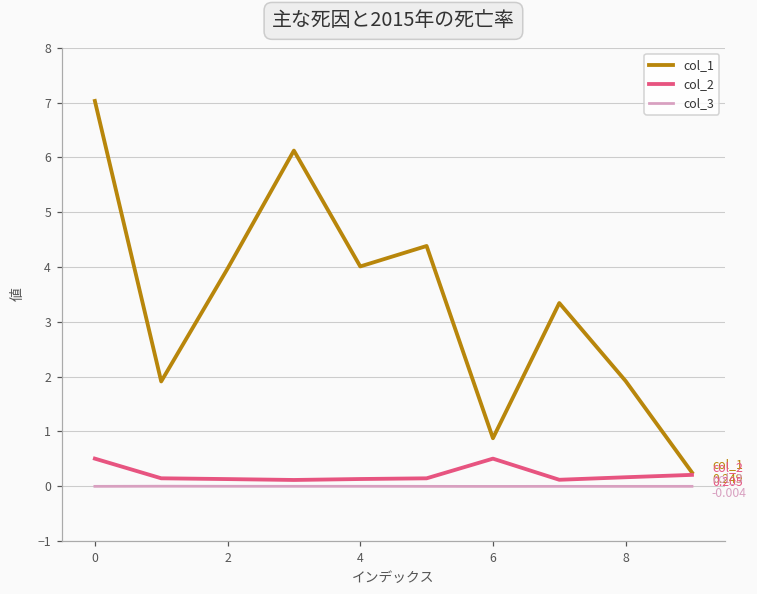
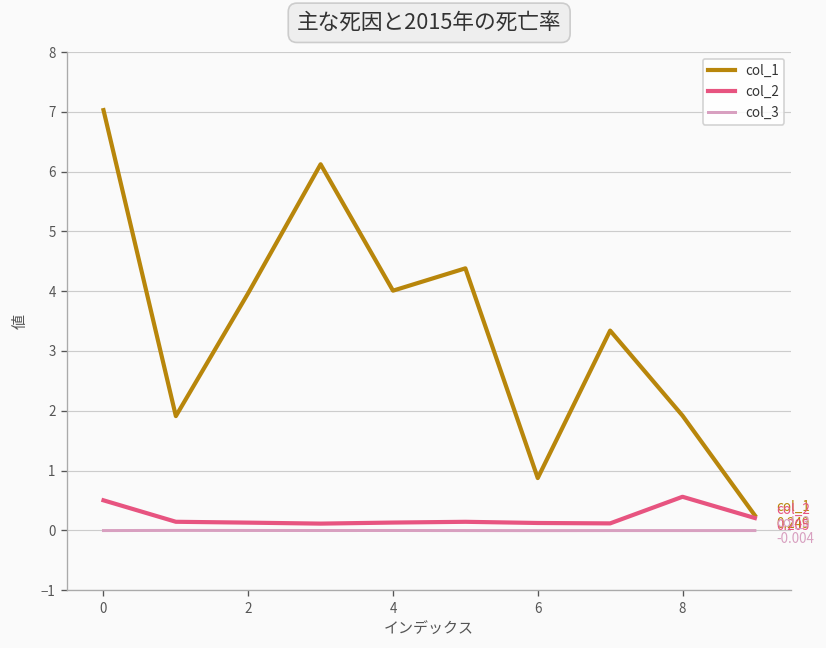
  {
    "col_1": {
      "0": 7.0,
      "2": 4.0,
      "4": 4.0,
      "6": 0.9,
      "8": 1.9
    },
    "col_2": {
      "0": 0.5,
      "2": 0.1,
      "4": 0.1,
-     "6": 0.5,
-     "8": 0.2
+     "6": 0.1,
+     "8": 0.6
    },
    "col_3": {
      "0": 0.0,
      "2": 0.0,
      "4": 0.0,
      "6": 0.0,
      "8": 0.0
    }
  }
